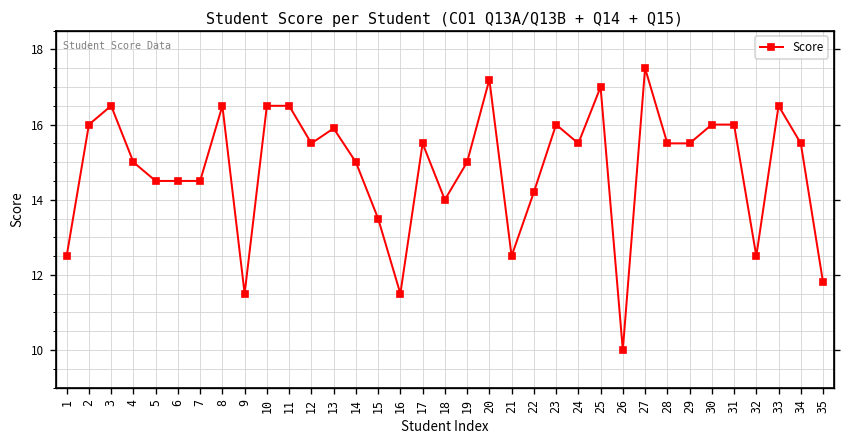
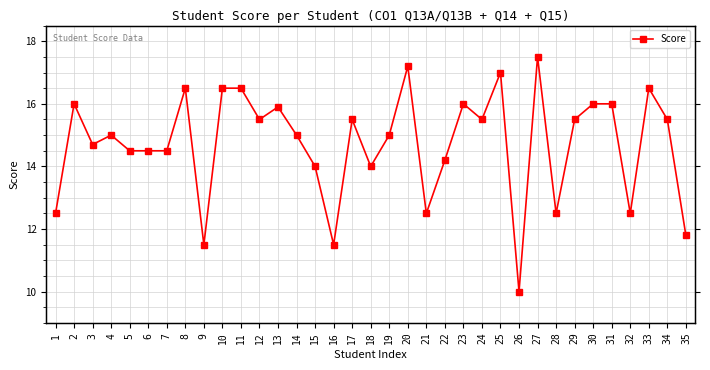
  {
    "1": 12.5,
    "2": 16.0,
-   "3": 16.5,
+   "3": 14.7,
    "4": 15.0,
    "5": 14.5,
    "6": 14.5,
    "7": 14.5,
    "8": 16.5,
    "9": 11.5,
    "10": 16.5,
    "11": 16.5,
    "12": 15.5,
    "13": 15.9,
    "14": 15.0,
-   "15": 13.5,
+   "15": 14.0,
    "16": 11.5,
    "17": 15.5,
    "18": 14.0,
    "19": 15.0,
    "20": 17.2,
    "21": 12.5,
    "22": 14.2,
    "23": 16.0,
    "24": 15.5,
    "25": 17.0,
    "26": 10.0,
    "27": 17.5,
-   "28": 15.5,
+   "28": 12.5,
    "29": 15.5,
    "30": 16.0,
    "31": 16.0,
    "32": 12.5,
    "33": 16.5,
    "34": 15.5,
    "35": 11.8
  }
